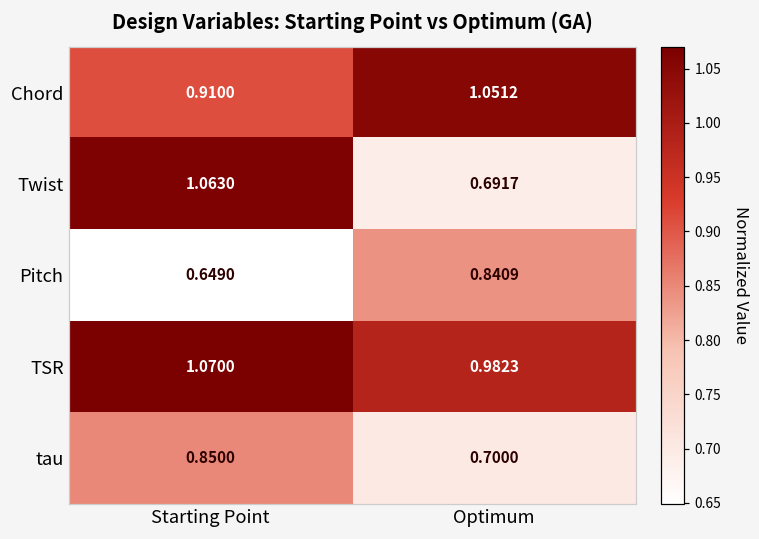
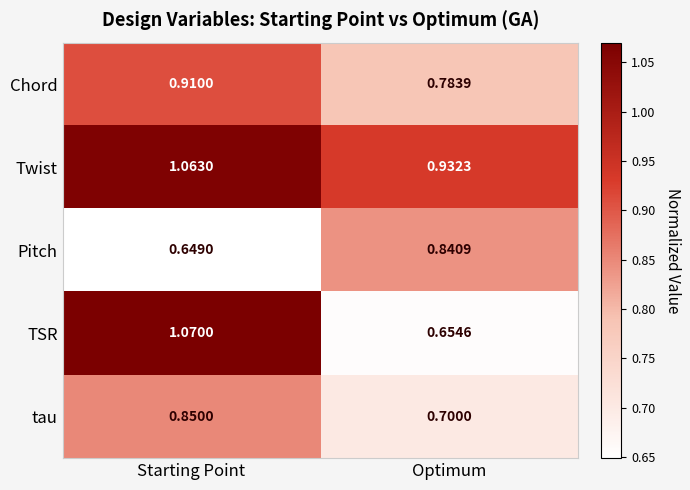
  {
    "Chord": {
      "Starting Point": 0.9100,
-     "Optimum": 1.0512
+     "Optimum": 0.7839
    },
    "Twist": {
      "Starting Point": 1.0630,
-     "Optimum": 0.6917
+     "Optimum": 0.9323
    },
    "Pitch": {
      "Starting Point": 0.6490,
      "Optimum": 0.8409
    },
    "TSR": {
      "Starting Point": 1.0700,
-     "Optimum": 0.9823
+     "Optimum": 0.6546
    },
    "tau": {
      "Starting Point": 0.8500,
      "Optimum": 0.7000
    }
  }
